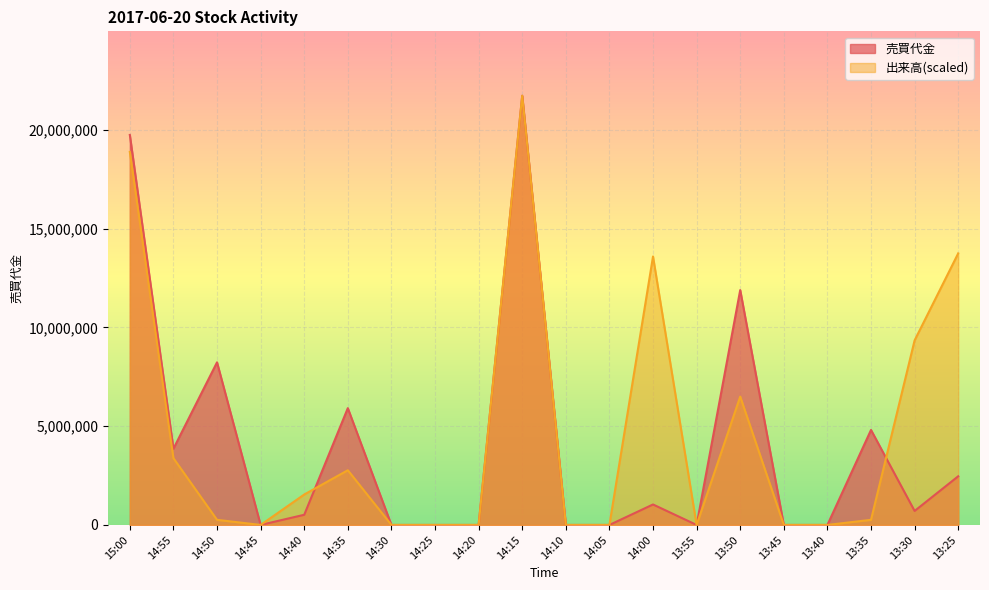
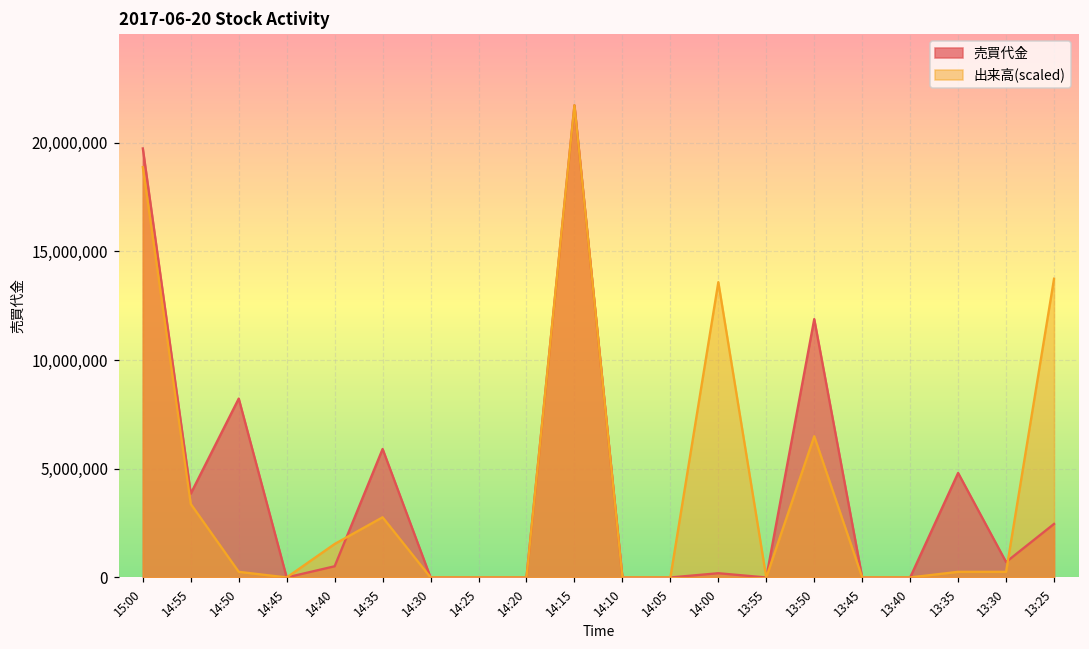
  {
    "売買代金": {
      "15:00": "19,700,000",
      "14:55": "3,900,000",
      "14:50": "8,200,000",
      "14:40": "500,000",
      "14:35": "5,900,000",
-     "14:00": "1,000,000",
+     "14:00": "200,000",
      "13:50": "11,900,000",
      "13:35": "4,800,000",
      "13:30": "700,000",
      "13:25": "2,500,000"
    },
    "出来高(scaled)": {
      "15:00": "18,900,000",
      "14:55": "3,400,000",
      "14:50": "300,000",
      "14:40": "1,500,000",
      "14:35": "2,800,000",
      "14:00": "13,600,000",
      "13:50": "6,500,000",
      "13:35": "300,000",
-     "13:30": "9,300,000",
+     "13:30": "300,000",
      "13:25": "13,700,000"
    }
  }
